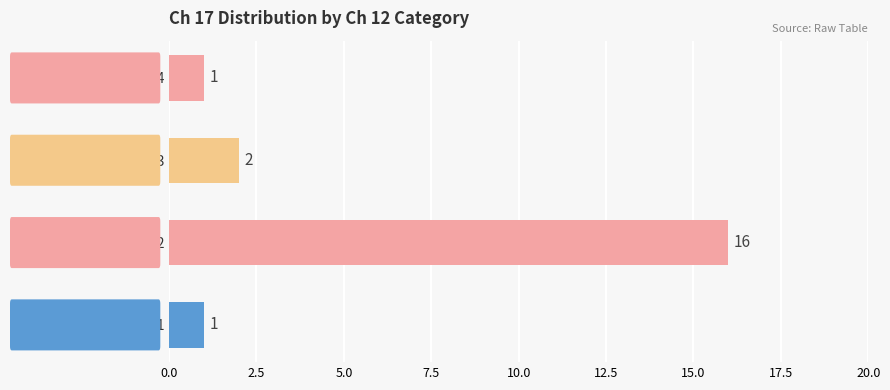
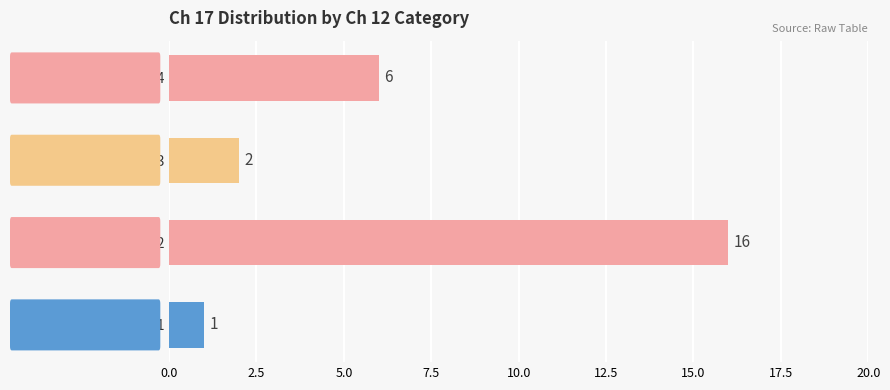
  {
-   "Ch 12 = 4": 1,
+   "Ch 12 = 4": 6,
    "Ch 12 = 3": 2,
    "Ch 12 = 2": 16,
    "Ch 12 = 1": 1
  }
